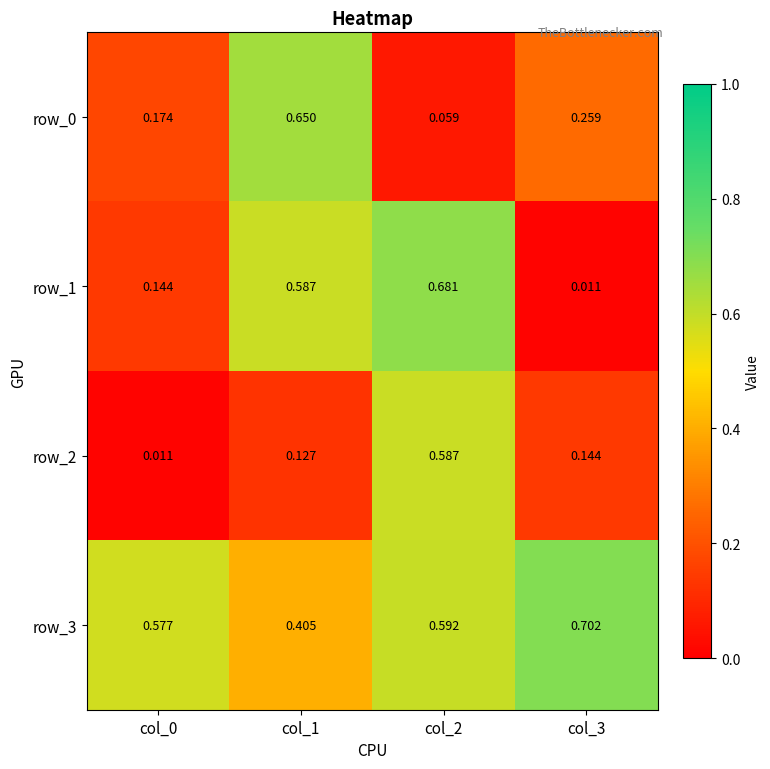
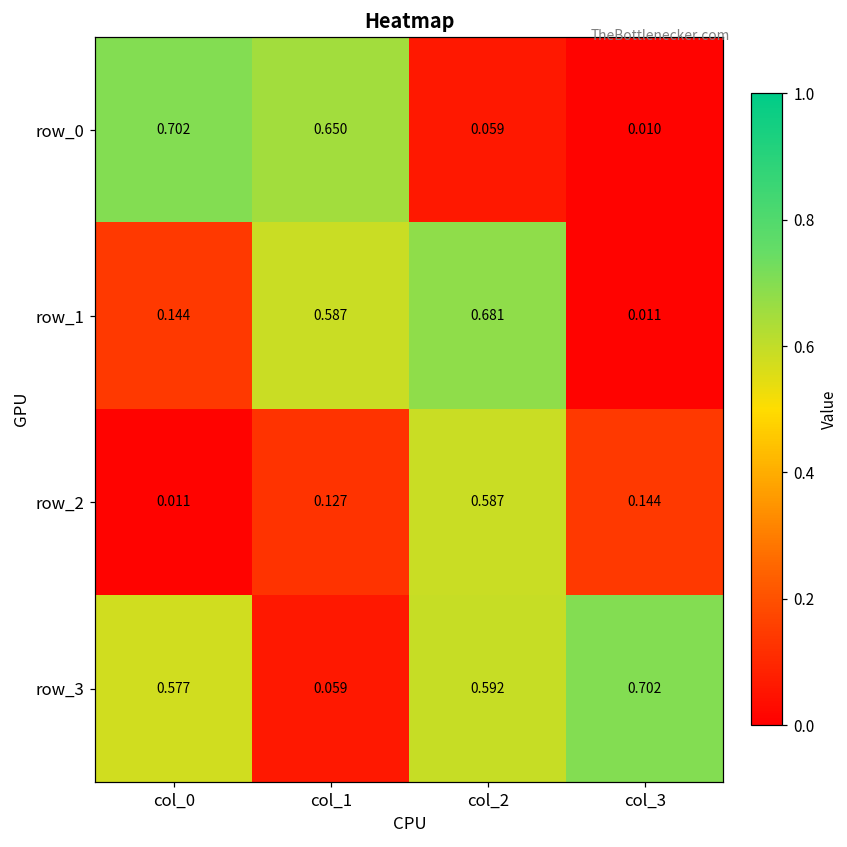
  {
    "row_0": {
-     "col_0": 0.174,
+     "col_0": 0.702,
      "col_1": 0.650,
      "col_2": 0.059,
-     "col_3": 0.259
+     "col_3": 0.010
    },
    "row_1": {
      "col_0": 0.144,
      "col_1": 0.587,
      "col_2": 0.681,
      "col_3": 0.011
    },
    "row_2": {
      "col_0": 0.011,
      "col_1": 0.127,
      "col_2": 0.587,
      "col_3": 0.144
    },
    "row_3": {
      "col_0": 0.577,
-     "col_1": 0.405,
+     "col_1": 0.059,
      "col_2": 0.592,
      "col_3": 0.702
    }
  }
